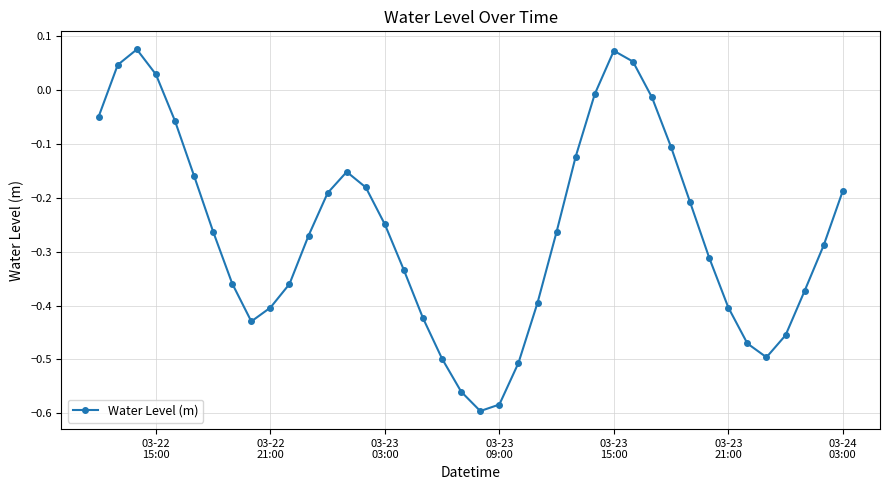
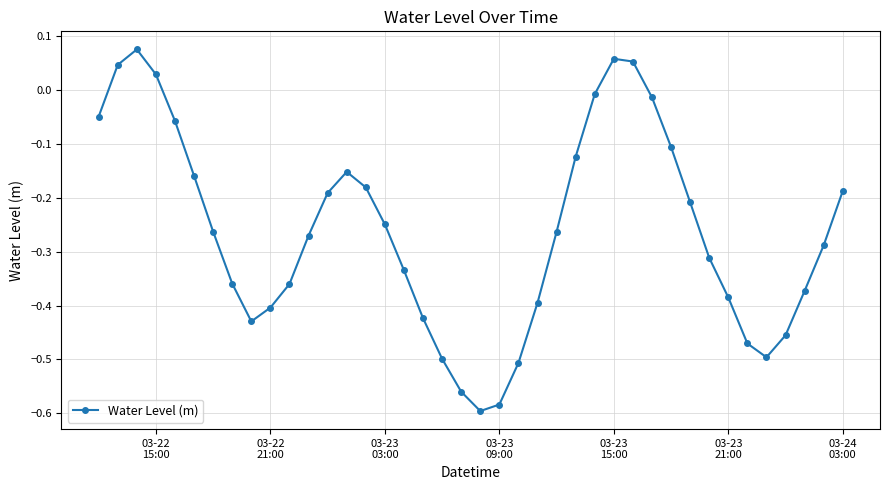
  {
    "03-22 15:00": 0.03,
    "03-22 21:00": -0.40,
    "03-23 03:00": -0.25,
    "03-23 09:00": -0.58,
-   "03-23 15:00": 0.07,
-   "03-23 21:00": -0.40,
+   "03-23 15:00": 0.06,
+   "03-23 21:00": -0.39,
    "03-24 03:00": -0.19
  }
